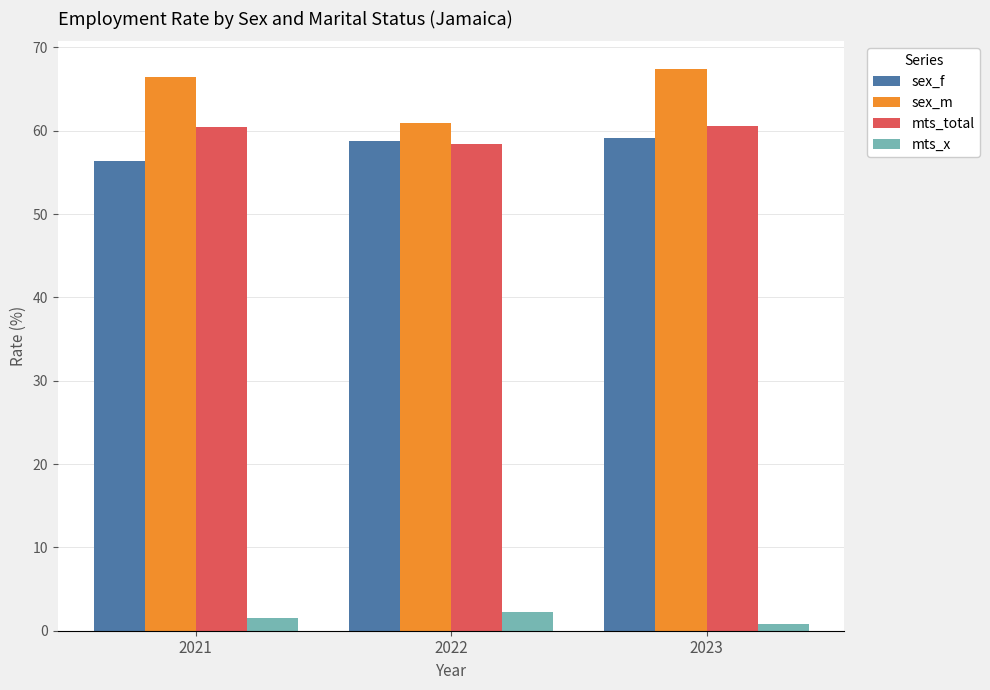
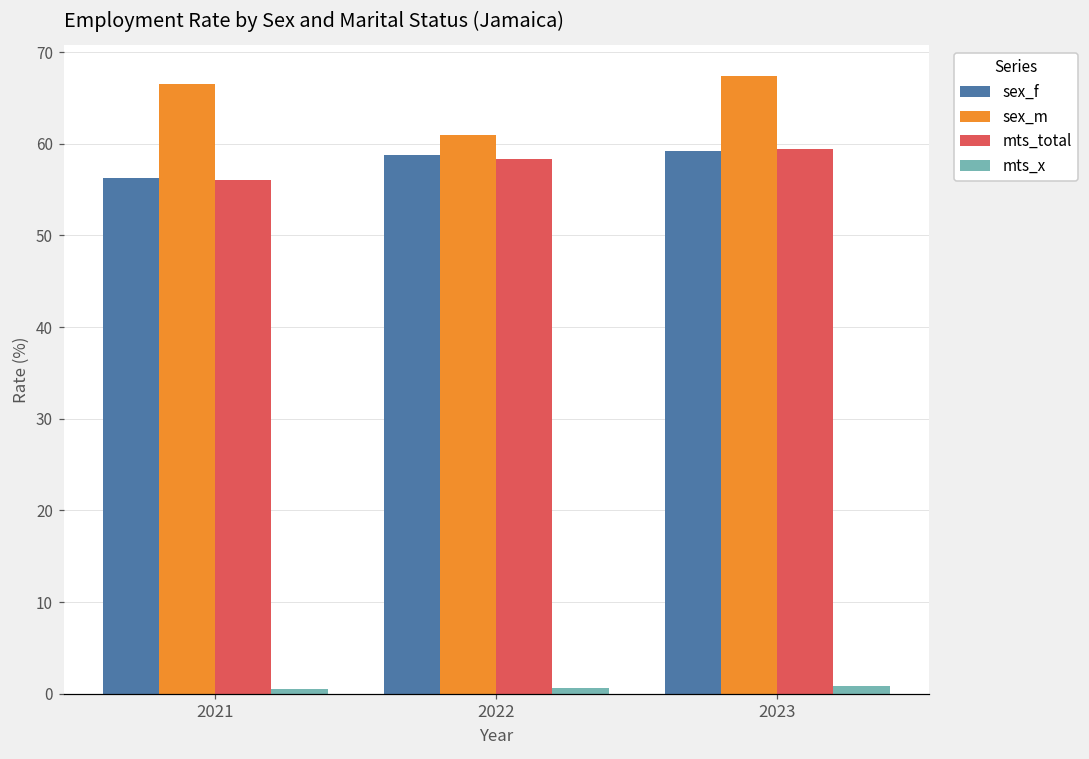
  {
    "sex_f": {
      "2021": 56,
      "2022": 59,
      "2023": 59
    },
    "sex_m": {
      "2021": 66,
      "2022": 61,
      "2023": 67
    },
    "mts_total": {
-     "2021": 60,
+     "2021": 56,
      "2022": 58,
-     "2023": 61
+     "2023": 59
    },
    "mts_x": {
-     "2021": 1,
-     "2022": 2,
+     "2021": 0,
+     "2022": 1,
      "2023": 1
    }
  }
